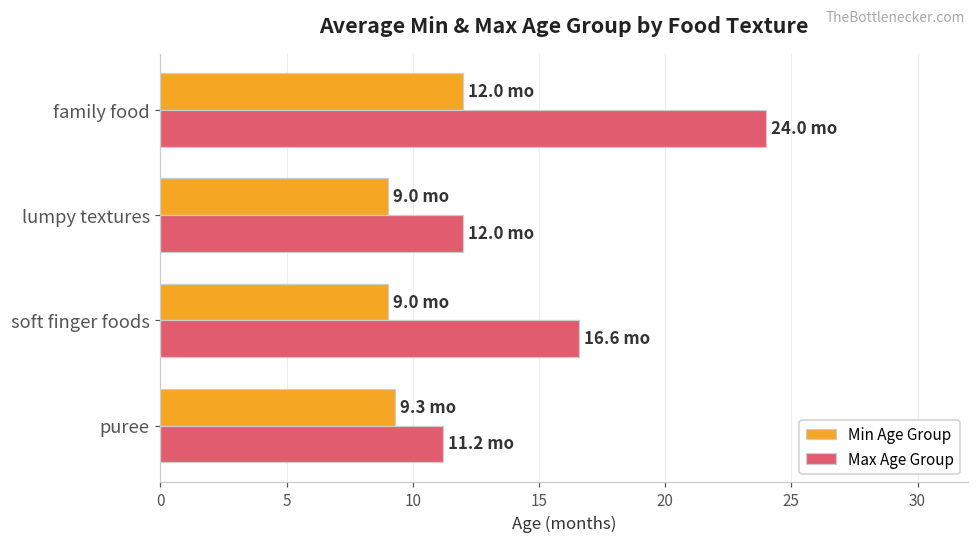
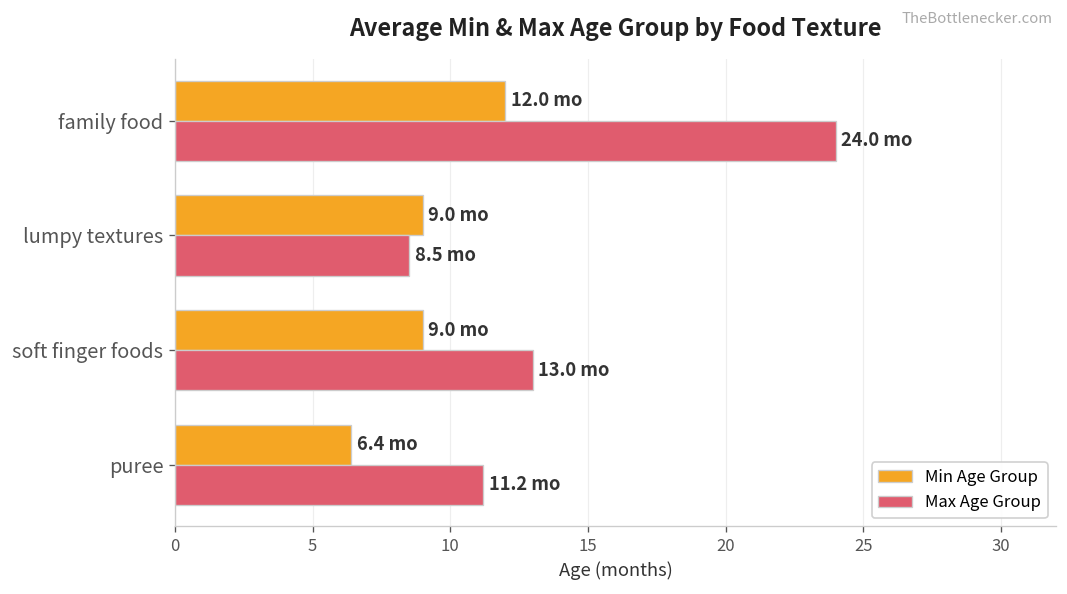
  {
    "Min Age Group": {
      "family food": 12.0,
      "lumpy textures": 9.0,
      "soft finger foods": 9.0,
-     "puree": 9.3
+     "puree": 6.4
    },
    "Max Age Group": {
      "family food": 24.0,
-     "lumpy textures": 12.0,
-     "soft finger foods": 16.6,
+     "lumpy textures": 8.5,
+     "soft finger foods": 13.0,
      "puree": 11.2
    }
  }
